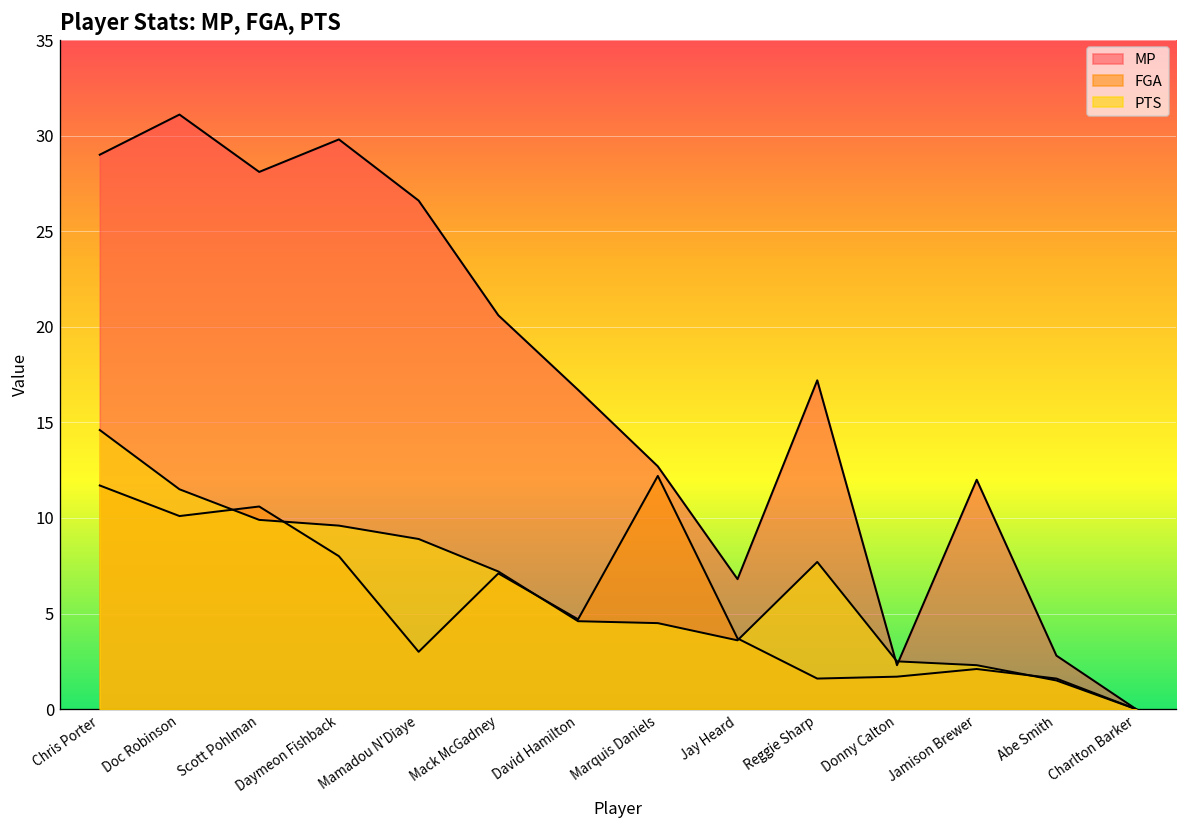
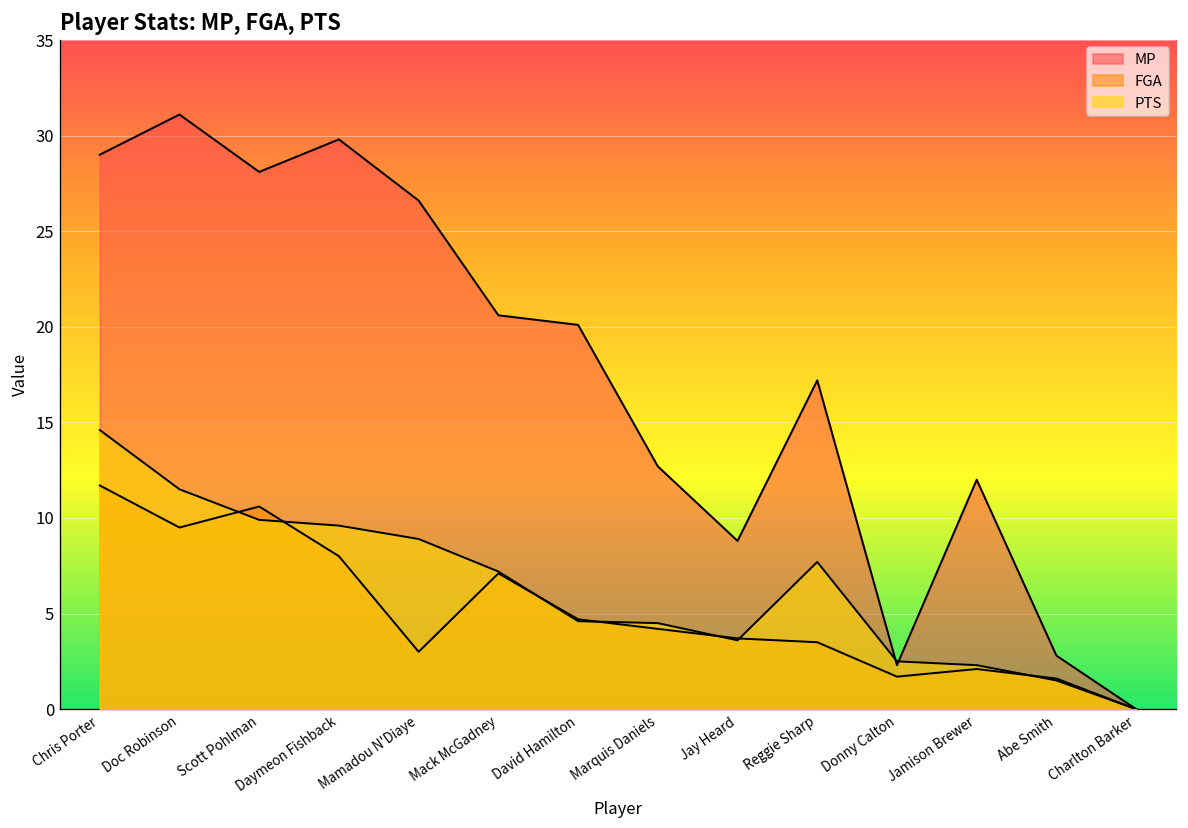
  {
    "MP": {
      "Chris Porter": 29.0,
      "Doc Robinson": 31.1,
      "Scott Pohlman": 28.1,
      "Daymeon Fishback": 29.8,
      "Mamadou N'Diaye": 26.6,
      "Mack McGadney": 20.6,
-     "David Hamilton": 16.7,
+     "David Hamilton": 20.1,
      "Marquis Daniels": 12.7,
-     "Jay Heard": 6.8,
+     "Jay Heard": 8.8,
      "Reggie Sharp": 17.2,
      "Donny Calton": 2.3,
      "Jamison Brewer": 12.0,
      "Abe Smith": 2.8
    },
    "FGA": {
      "Chris Porter": 11.7,
-     "Doc Robinson": 10.1,
+     "Doc Robinson": 9.5,
      "Scott Pohlman": 10.6,
      "Daymeon Fishback": 8.0,
      "Mamadou N'Diaye": 3.0,
-     "Marquis Daniels": 12.2,
-     "Reggie Sharp": 1.6,
+     "Marquis Daniels": 4.2,
+     "Reggie Sharp": 3.5,
      "Donny Calton": 1.7,
      "Jamison Brewer": 2.1
    },
    "PTS": {
      "Chris Porter": 14.6,
      "Doc Robinson": 11.5,
      "Scott Pohlman": 9.9,
      "Daymeon Fishback": 9.6,
      "Mamadou N'Diaye": 8.9,
      "Marquis Daniels": 4.5,
      "Reggie Sharp": 7.7,
      "Donny Calton": 2.5,
      "Jamison Brewer": 2.3
    }
  }
